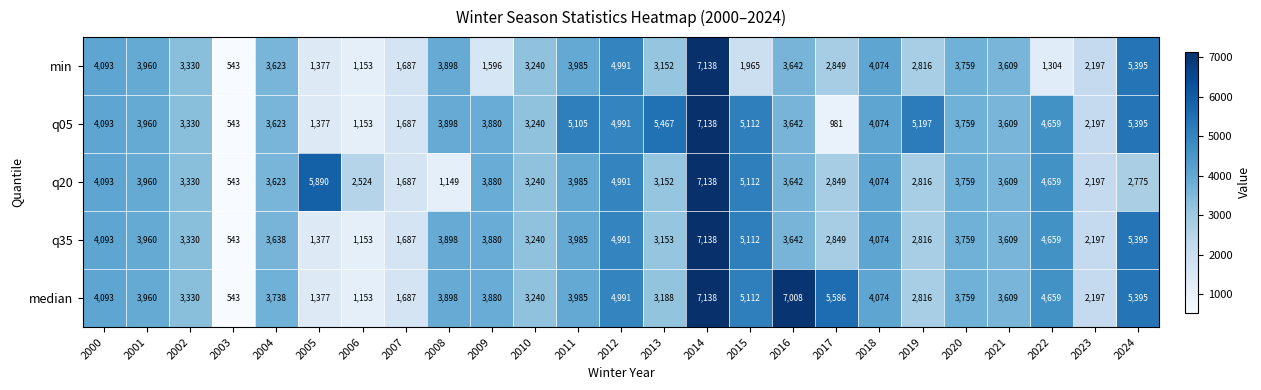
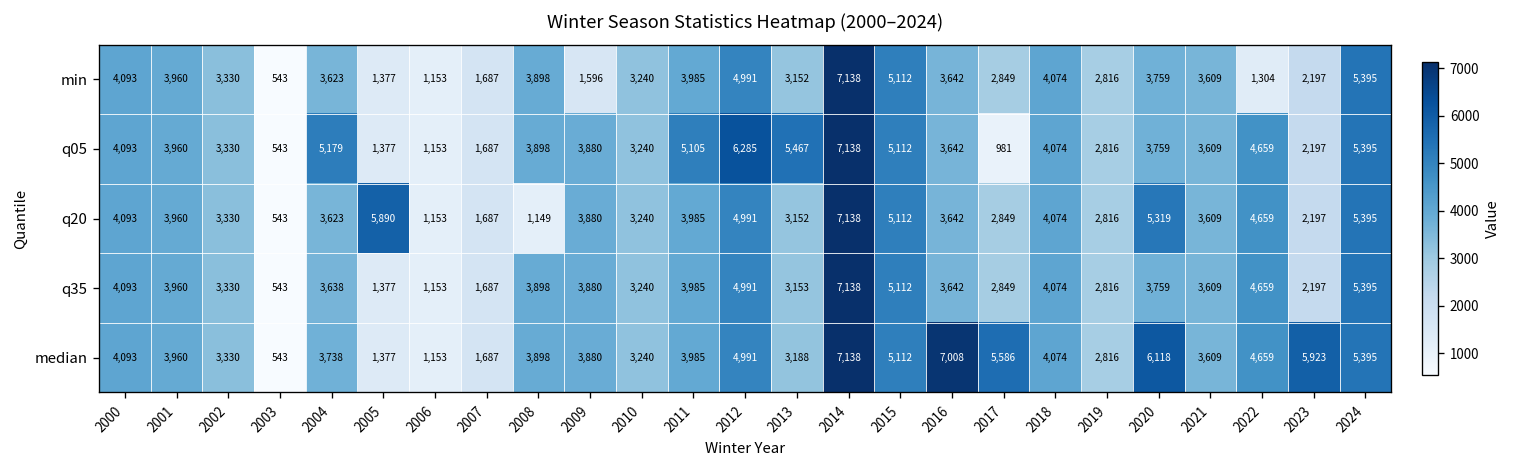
  {
    "min": {
      "2000": "4,093",
      "2001": "3,960",
      "2002": "3,330",
      "2003": "543",
      "2004": "3,623",
      "2005": "1,377",
      "2006": "1,153",
      "2007": "1,687",
      "2008": "3,898",
      "2009": "1,596",
      "2010": "3,240",
      "2011": "3,985",
      "2012": "4,991",
      "2013": "3,152",
      "2014": "7,138",
-     "2015": "1,965",
+     "2015": "5,112",
      "2016": "3,642",
      "2017": "2,849",
      "2018": "4,074",
      "2019": "2,816",
      "2020": "3,759",
      "2021": "3,609",
      "2022": "1,304",
      "2023": "2,197",
      "2024": "5,395"
    },
    "q05": {
      "2000": "4,093",
      "2001": "3,960",
      "2002": "3,330",
      "2003": "543",
-     "2004": "3,623",
+     "2004": "5,179",
      "2005": "1,377",
      "2006": "1,153",
      "2007": "1,687",
      "2008": "3,898",
      "2009": "3,880",
      "2010": "3,240",
      "2011": "5,105",
-     "2012": "4,991",
+     "2012": "6,285",
      "2013": "5,467",
      "2014": "7,138",
      "2015": "5,112",
      "2016": "3,642",
      "2017": "981",
      "2018": "4,074",
-     "2019": "5,197",
+     "2019": "2,816",
      "2020": "3,759",
      "2021": "3,609",
      "2022": "4,659",
      "2023": "2,197",
      "2024": "5,395"
    },
    "q20": {
      "2000": "4,093",
      "2001": "3,960",
      "2002": "3,330",
      "2003": "543",
      "2004": "3,623",
      "2005": "5,890",
-     "2006": "2,524",
+     "2006": "1,153",
      "2007": "1,687",
      "2008": "1,149",
      "2009": "3,880",
      "2010": "3,240",
      "2011": "3,985",
      "2012": "4,991",
      "2013": "3,152",
      "2014": "7,138",
      "2015": "5,112",
      "2016": "3,642",
      "2017": "2,849",
      "2018": "4,074",
      "2019": "2,816",
-     "2020": "3,759",
+     "2020": "5,319",
      "2021": "3,609",
      "2022": "4,659",
      "2023": "2,197",
-     "2024": "2,775"
+     "2024": "5,395"
    },
    "q35": {
      "2000": "4,093",
      "2001": "3,960",
      "2002": "3,330",
      "2003": "543",
      "2004": "3,638",
      "2005": "1,377",
      "2006": "1,153",
      "2007": "1,687",
      "2008": "3,898",
      "2009": "3,880",
      "2010": "3,240",
      "2011": "3,985",
      "2012": "4,991",
      "2013": "3,153",
      "2014": "7,138",
      "2015": "5,112",
      "2016": "3,642",
      "2017": "2,849",
      "2018": "4,074",
      "2019": "2,816",
      "2020": "3,759",
      "2021": "3,609",
      "2022": "4,659",
      "2023": "2,197",
      "2024": "5,395"
    },
    "median": {
      "2000": "4,093",
      "2001": "3,960",
      "2002": "3,330",
      "2003": "543",
      "2004": "3,738",
      "2005": "1,377",
      "2006": "1,153",
      "2007": "1,687",
      "2008": "3,898",
      "2009": "3,880",
      "2010": "3,240",
      "2011": "3,985",
      "2012": "4,991",
      "2013": "3,188",
      "2014": "7,138",
      "2015": "5,112",
      "2016": "7,008",
      "2017": "5,586",
      "2018": "4,074",
      "2019": "2,816",
-     "2020": "3,759",
+     "2020": "6,118",
      "2021": "3,609",
      "2022": "4,659",
-     "2023": "2,197",
+     "2023": "5,923",
      "2024": "5,395"
    }
  }
